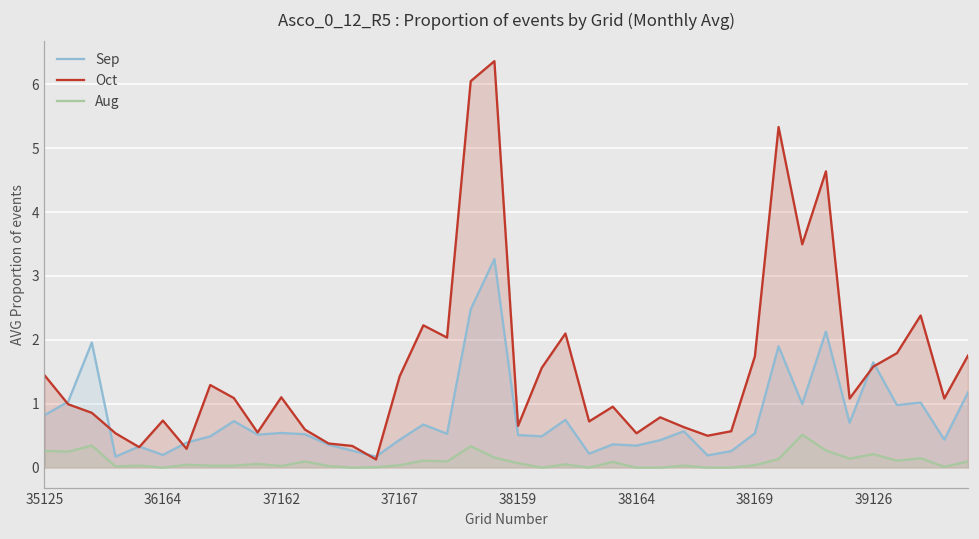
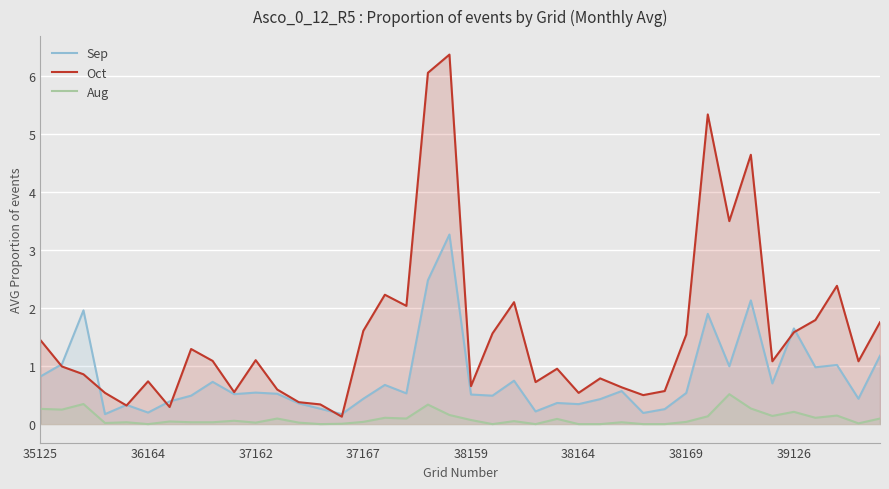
  {
    "Oct": {
      "35125": 1.4,
      "36164": 0.7,
      "37162": 1.1,
-     "37167": 1.4,
+     "37167": 1.6,
      "38159": 0.7,
      "38164": 0.5,
-     "38169": 1.7,
+     "38169": 1.5,
      "39126": 1.6
    }
  }
